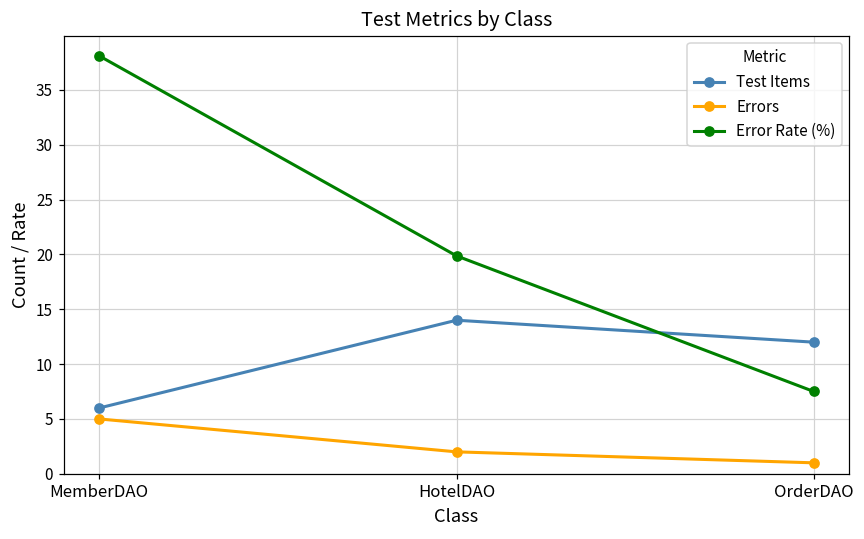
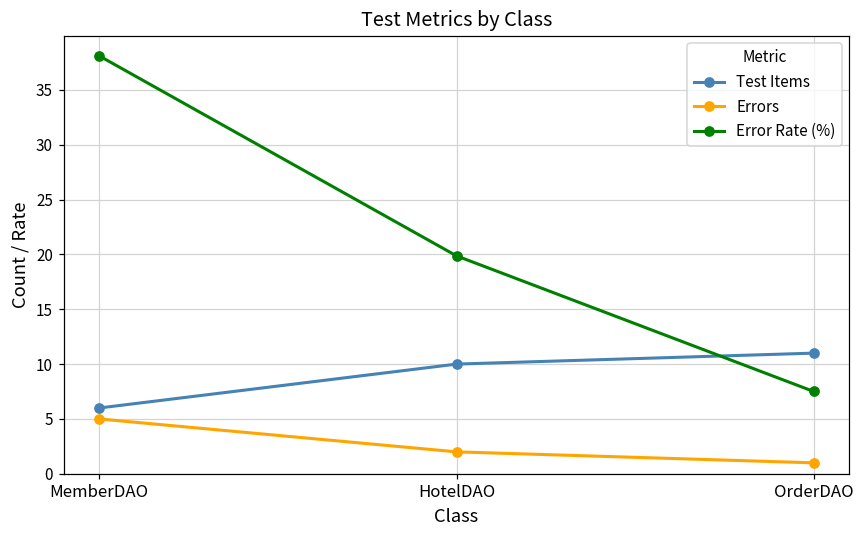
  {
    "Test Items": {
      "MemberDAO": 6,
-     "HotelDAO": 14,
-     "OrderDAO": 12
+     "HotelDAO": 10,
+     "OrderDAO": 11
    },
    "Errors": {
      "MemberDAO": 5,
      "HotelDAO": 2,
      "OrderDAO": 1
    },
    "Error Rate (%)": {
      "MemberDAO": 38,
      "HotelDAO": 20,
      "OrderDAO": 8
    }
  }
